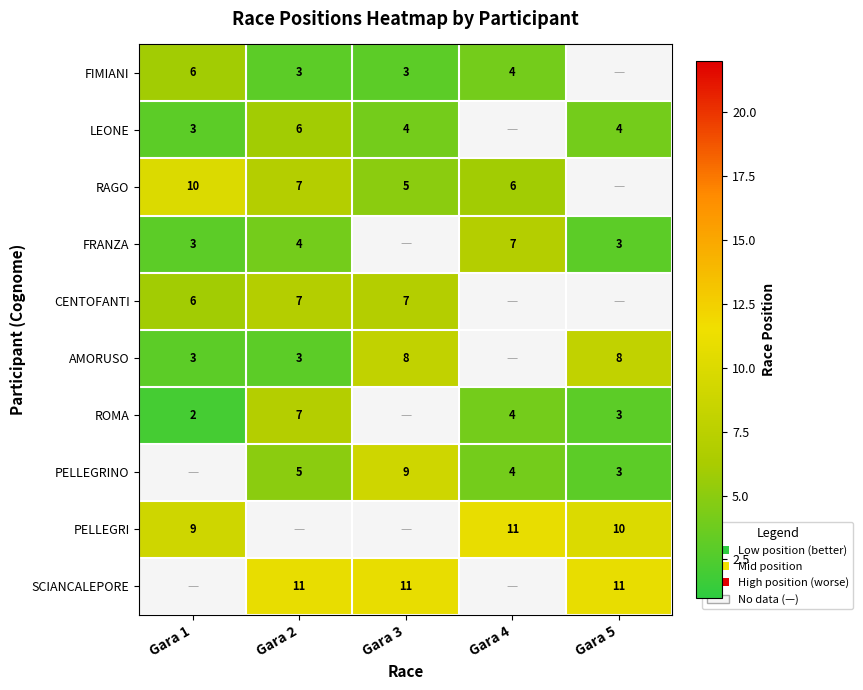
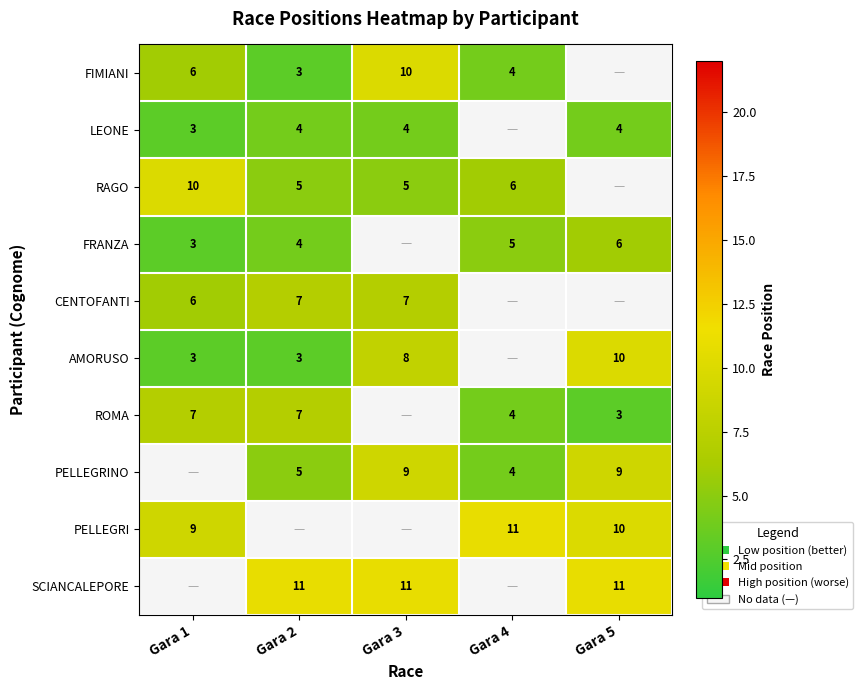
  {
    "FIMIANI": {
      "Gara 1": 6,
      "Gara 2": 3,
-     "Gara 3": 3,
+     "Gara 3": 10,
      "Gara 4": 4
    },
    "LEONE": {
      "Gara 1": 3,
-     "Gara 2": 6,
+     "Gara 2": 4,
      "Gara 3": 4,
      "Gara 5": 4
    },
    "RAGO": {
      "Gara 1": 10,
-     "Gara 2": 7,
+     "Gara 2": 5,
      "Gara 3": 5,
      "Gara 4": 6
    },
    "FRANZA": {
      "Gara 1": 3,
      "Gara 2": 4,
-     "Gara 4": 7,
-     "Gara 5": 3
+     "Gara 4": 5,
+     "Gara 5": 6
    },
    "CENTOFANTI": {
      "Gara 1": 6,
      "Gara 2": 7,
      "Gara 3": 7
    },
    "AMORUSO": {
      "Gara 1": 3,
      "Gara 2": 3,
      "Gara 3": 8,
-     "Gara 5": 8
+     "Gara 5": 10
    },
    "ROMA": {
-     "Gara 1": 2,
+     "Gara 1": 7,
      "Gara 2": 7,
      "Gara 4": 4,
      "Gara 5": 3
    },
    "PELLEGRINO": {
      "Gara 2": 5,
      "Gara 3": 9,
      "Gara 4": 4,
-     "Gara 5": 3
+     "Gara 5": 9
    },
    "PELLEGRI": {
      "Gara 1": 9,
      "Gara 4": 11,
      "Gara 5": 10
    },
    "SCIANCALEPORE": {
      "Gara 2": 11,
      "Gara 3": 11,
      "Gara 5": 11
    }
  }
